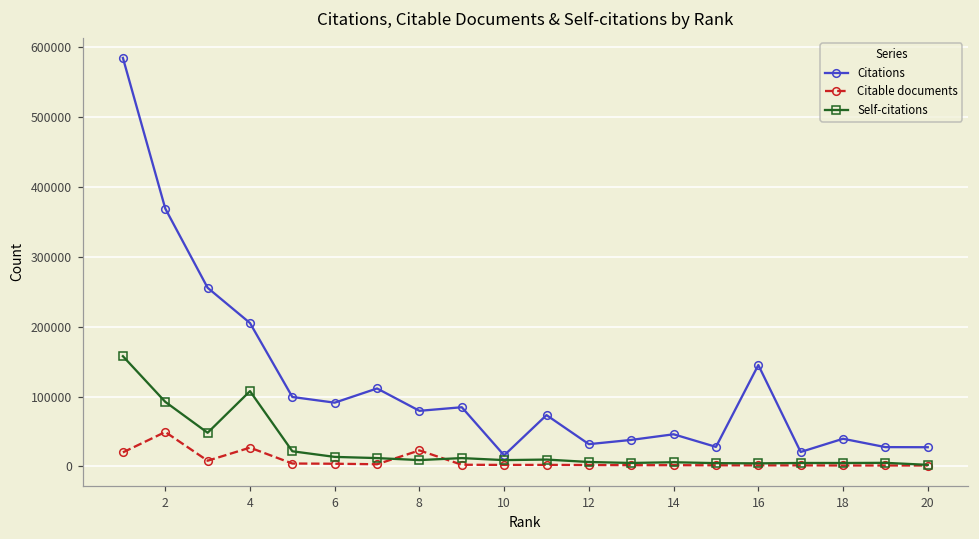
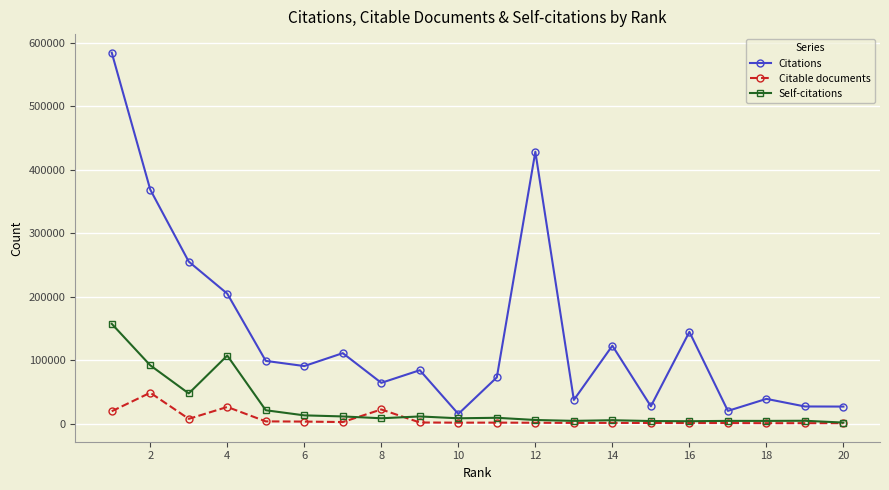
  {
    "Citations": {
      "2": 370000,
      "4": 210000,
      "6": 90000,
-     "8": 80000,
+     "8": 60000,
      "10": 20000,
-     "12": 30000,
-     "14": 50000,
+     "12": 430000,
+     "14": 120000,
      "16": 150000,
      "18": 40000,
      "20": 30000
    },
    "Citable documents": {
      "2": 50000,
      "4": 30000,
      "6": 0,
      "8": 20000,
      "10": 0,
      "12": 0,
      "14": 0
    },
    "Self-citations": {
      "2": 90000,
      "4": 110000,
      "6": 10000,
      "8": 10000,
      "10": 10000,
      "12": 10000,
      "14": 10000
    }
  }
